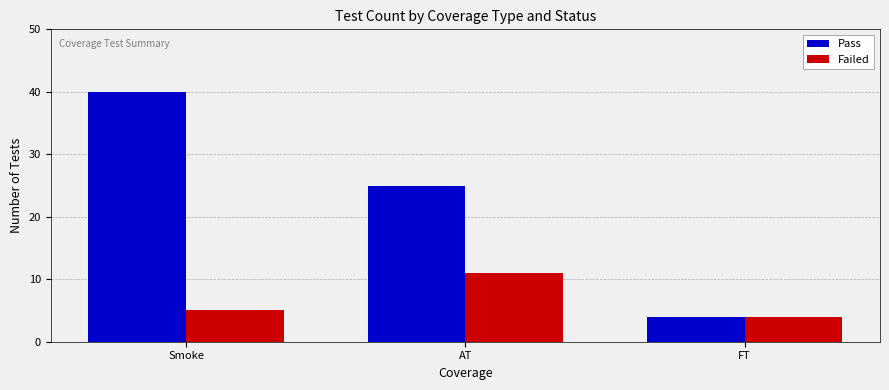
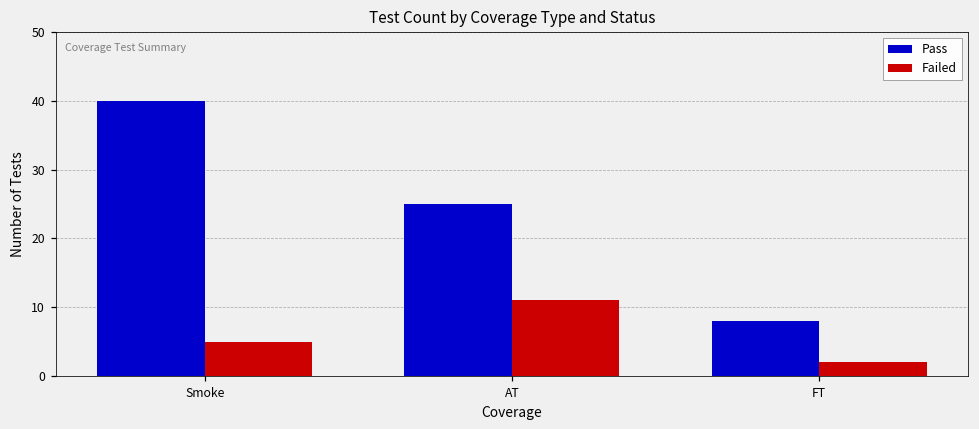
  {
    "Pass": {
      "Smoke": 40,
      "AT": 25,
-     "FT": 4
+     "FT": 8
    },
    "Failed": {
      "Smoke": 5,
      "AT": 11,
-     "FT": 4
+     "FT": 2
    }
  }
